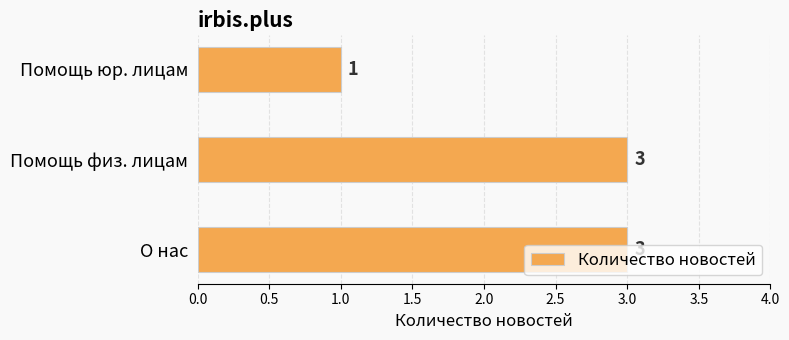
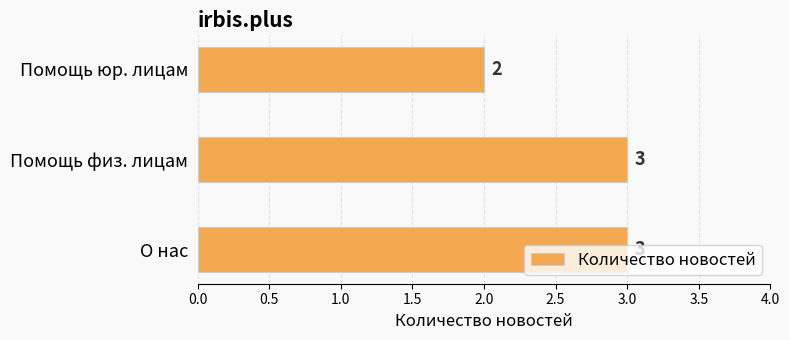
  {
-   "Помощь юр. лицам": 1,
+   "Помощь юр. лицам": 2,
    "Помощь физ. лицам": 3
  }
